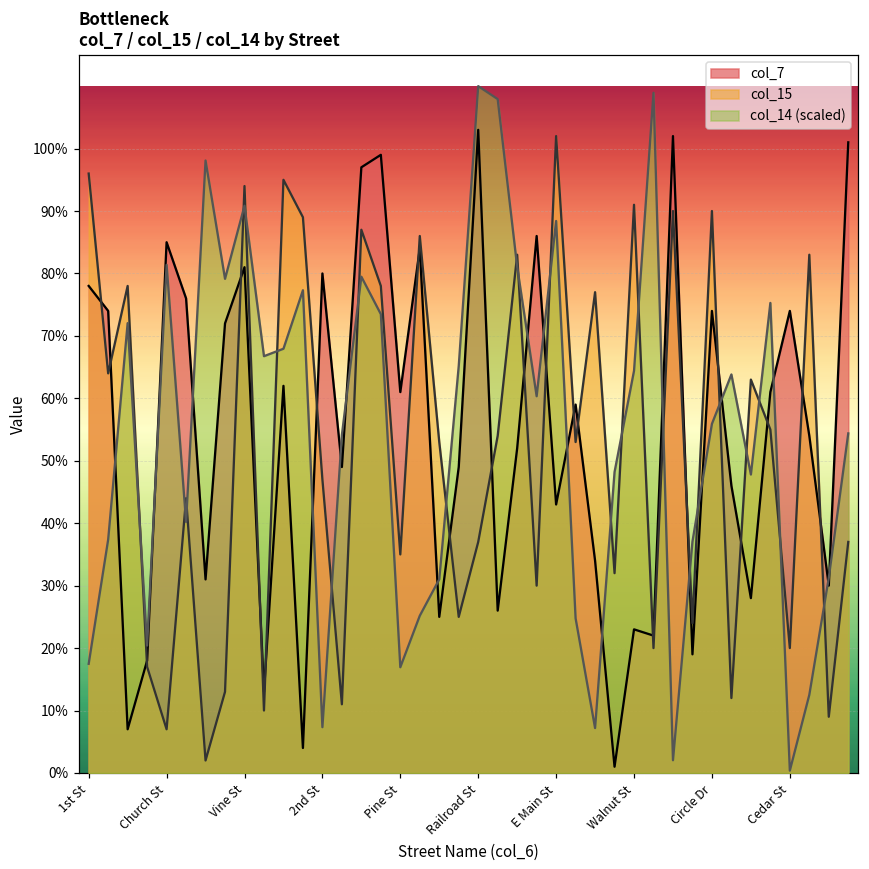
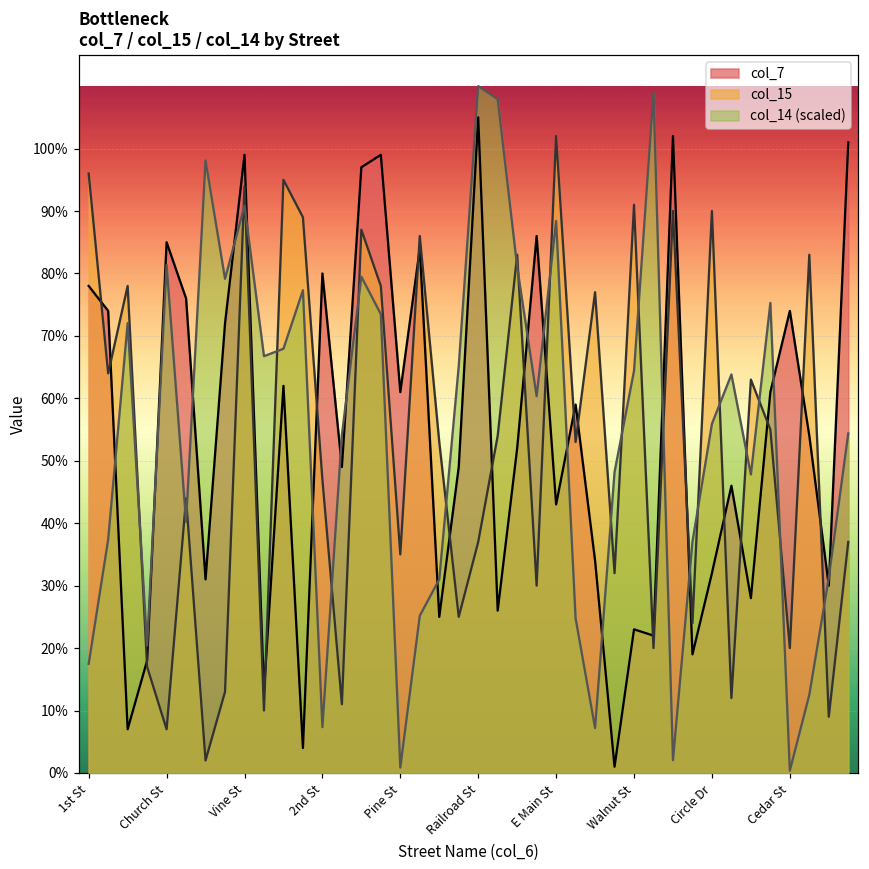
  {
    "col_7": {
      "1st St": "78%",
      "Church St": "85%",
-     "Vine St": "81%",
+     "Vine St": "99%",
      "2nd St": "80%",
      "Pine St": "61%",
-     "Railroad St": "103%",
+     "Railroad St": "105%",
      "E Main St": "43%",
-     "Circle Dr": "74%",
+     "Circle Dr": "32%",
      "Cedar St": "74%"
    },
    "col_15": {
      "1st St": "96%",
      "Church St": "7%",
      "Vine St": "94%",
      "2nd St": "47%",
      "Pine St": "35%",
      "Railroad St": "37%",
      "E Main St": "102%",
      "Circle Dr": "90%",
      "Cedar St": "20%"
    },
    "col_14 (scaled)": {
      "1st St": "17%",
      "Church St": "81%",
      "Vine St": "91%",
      "2nd St": "7%",
-     "Pine St": "17%",
+     "Pine St": "1%",
      "Railroad St": "110%",
      "E Main St": "88%",
      "Circle Dr": "56%",
      "Cedar St": "0%"
    }
  }
